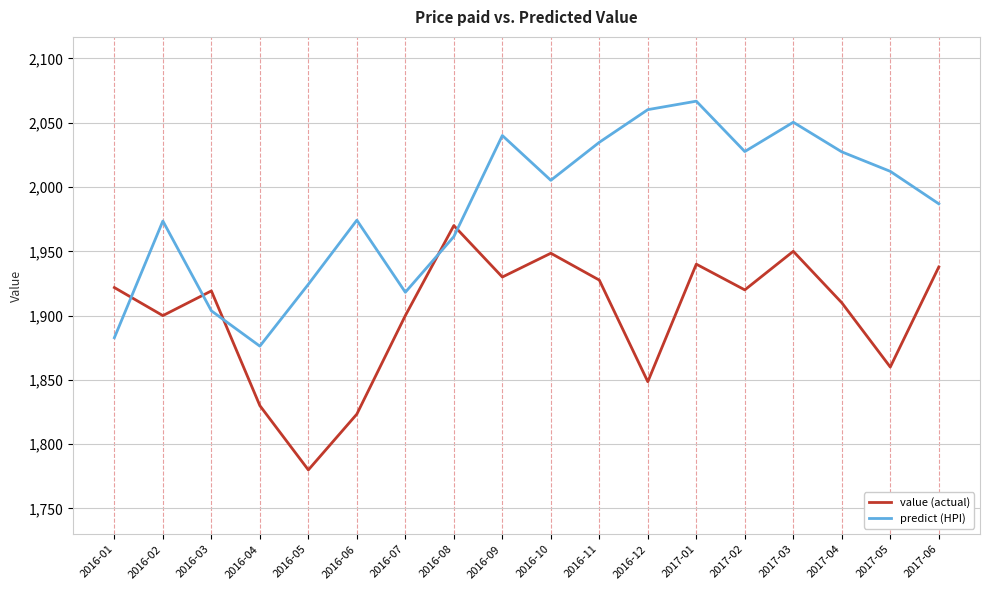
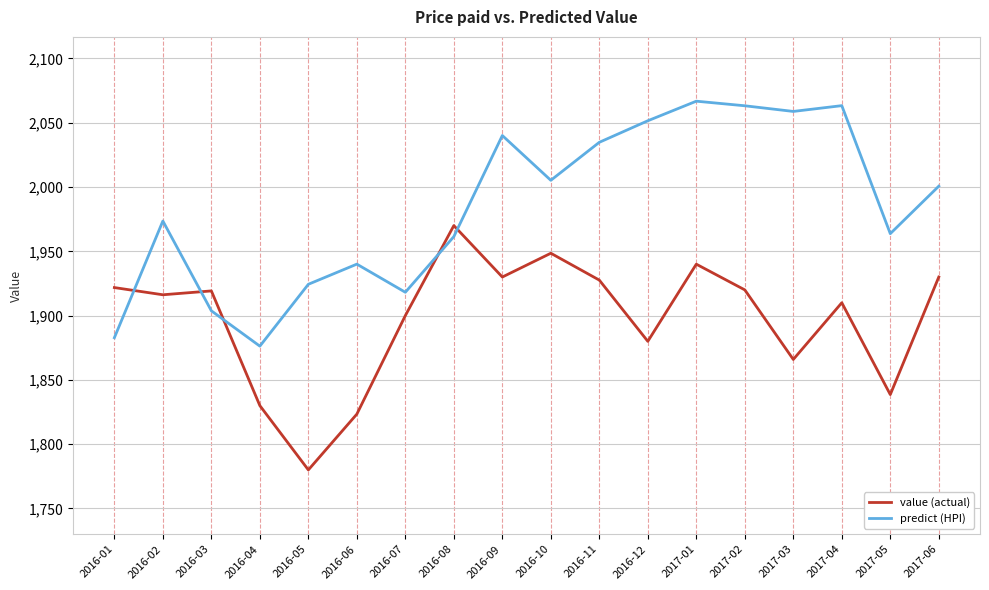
  {
    "value (actual)": {
      "2016-01": "1,922",
-     "2016-02": "1,900",
+     "2016-02": "1,916",
      "2016-03": "1,919",
      "2016-04": "1,830",
      "2016-05": "1,780",
      "2016-06": "1,823",
      "2016-07": "1,900",
      "2016-08": "1,970",
      "2016-09": "1,930",
      "2016-10": "1,949",
      "2016-11": "1,928",
-     "2016-12": "1,849",
+     "2016-12": "1,880",
      "2017-01": "1,940",
      "2017-02": "1,920",
-     "2017-03": "1,950",
+     "2017-03": "1,866",
      "2017-04": "1,910",
-     "2017-05": "1,860",
-     "2017-06": "1,938"
+     "2017-05": "1,839",
+     "2017-06": "1,930"
    },
    "predict (HPI)": {
      "2016-01": "1,883",
      "2016-02": "1,974",
      "2016-03": "1,904",
      "2016-04": "1,876",
      "2016-05": "1,924",
-     "2016-06": "1,974",
+     "2016-06": "1,940",
      "2016-07": "1,918",
      "2016-08": "1,961",
      "2016-09": "2,040",
      "2016-10": "2,005",
      "2016-11": "2,035",
-     "2016-12": "2,060",
+     "2016-12": "2,052",
      "2017-01": "2,067",
-     "2017-02": "2,028",
-     "2017-03": "2,050",
-     "2017-04": "2,027",
-     "2017-05": "2,012",
-     "2017-06": "1,987"
+     "2017-02": "2,063",
+     "2017-03": "2,059",
+     "2017-04": "2,063",
+     "2017-05": "1,964",
+     "2017-06": "2,001"
    }
  }
